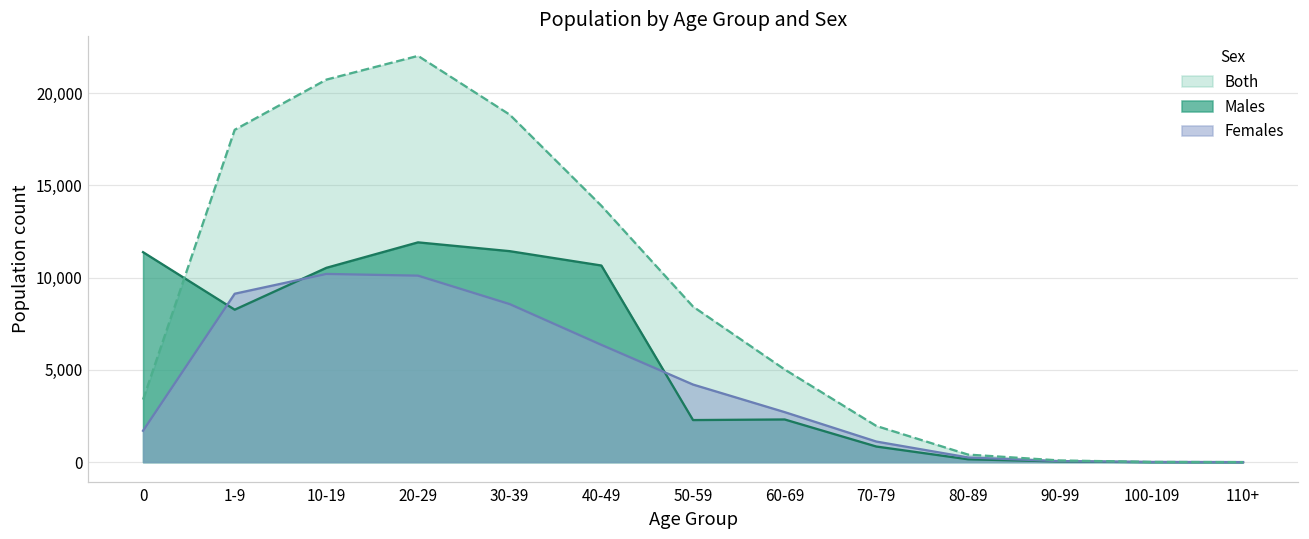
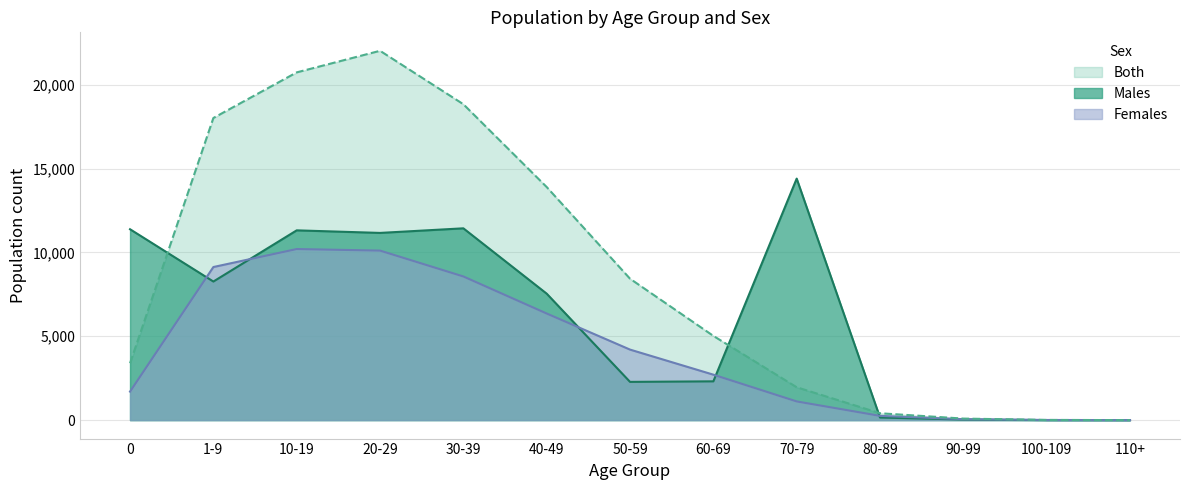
  {
    "Males": {
      "0": "11,400",
      "1-9": "8,300",
-     "10-19": "10,500",
-     "20-29": "11,900",
+     "10-19": "11,300",
+     "20-29": "11,200",
      "30-39": "11,400",
-     "40-49": "10,700",
+     "40-49": "7,500",
      "50-59": "2,300",
      "60-69": "2,300",
-     "70-79": "800"
+     "70-79": "14,400"
    }
  }
